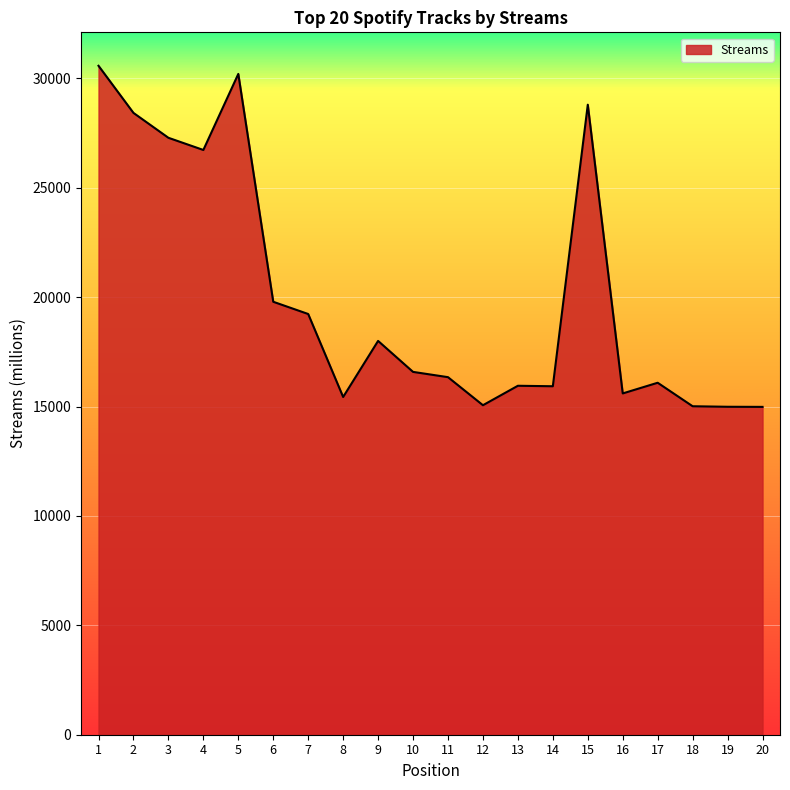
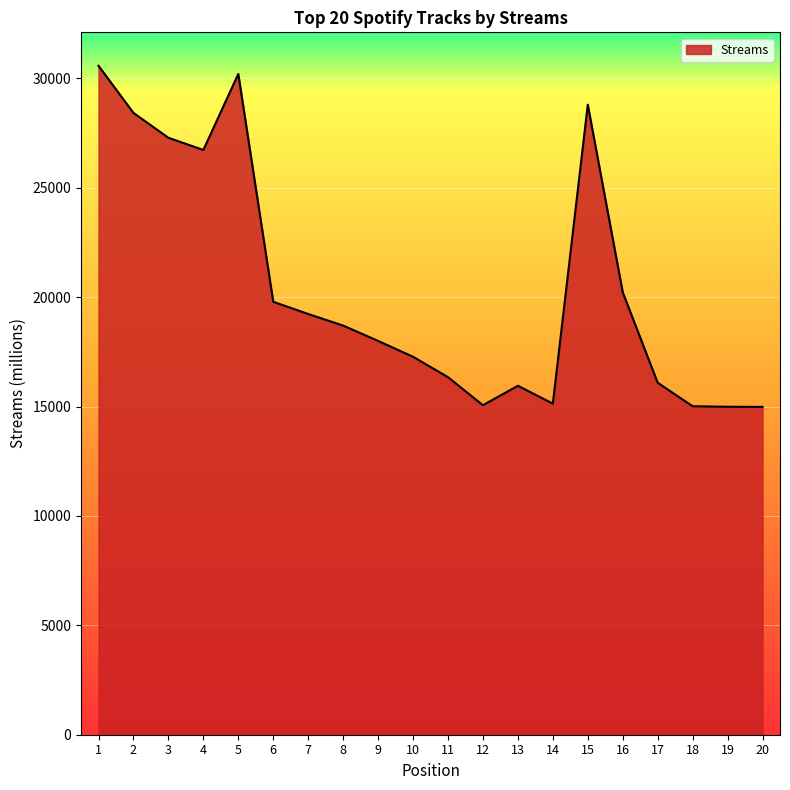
  {
    "1": 30600,
    "2": 28400,
    "3": 27300,
    "4": 26700,
    "5": 30200,
    "6": 19800,
    "7": 19200,
-   "8": 15400,
+   "8": 18700,
    "9": 18000,
-   "10": 16600,
+   "10": 17300,
    "11": 16300,
    "12": 15100,
    "13": 15900,
-   "14": 15900,
+   "14": 15100,
    "15": 28800,
-   "16": 15600,
+   "16": 20200,
    "17": 16100,
    "18": 15000,
    "19": 15000,
    "20": 15000
  }
